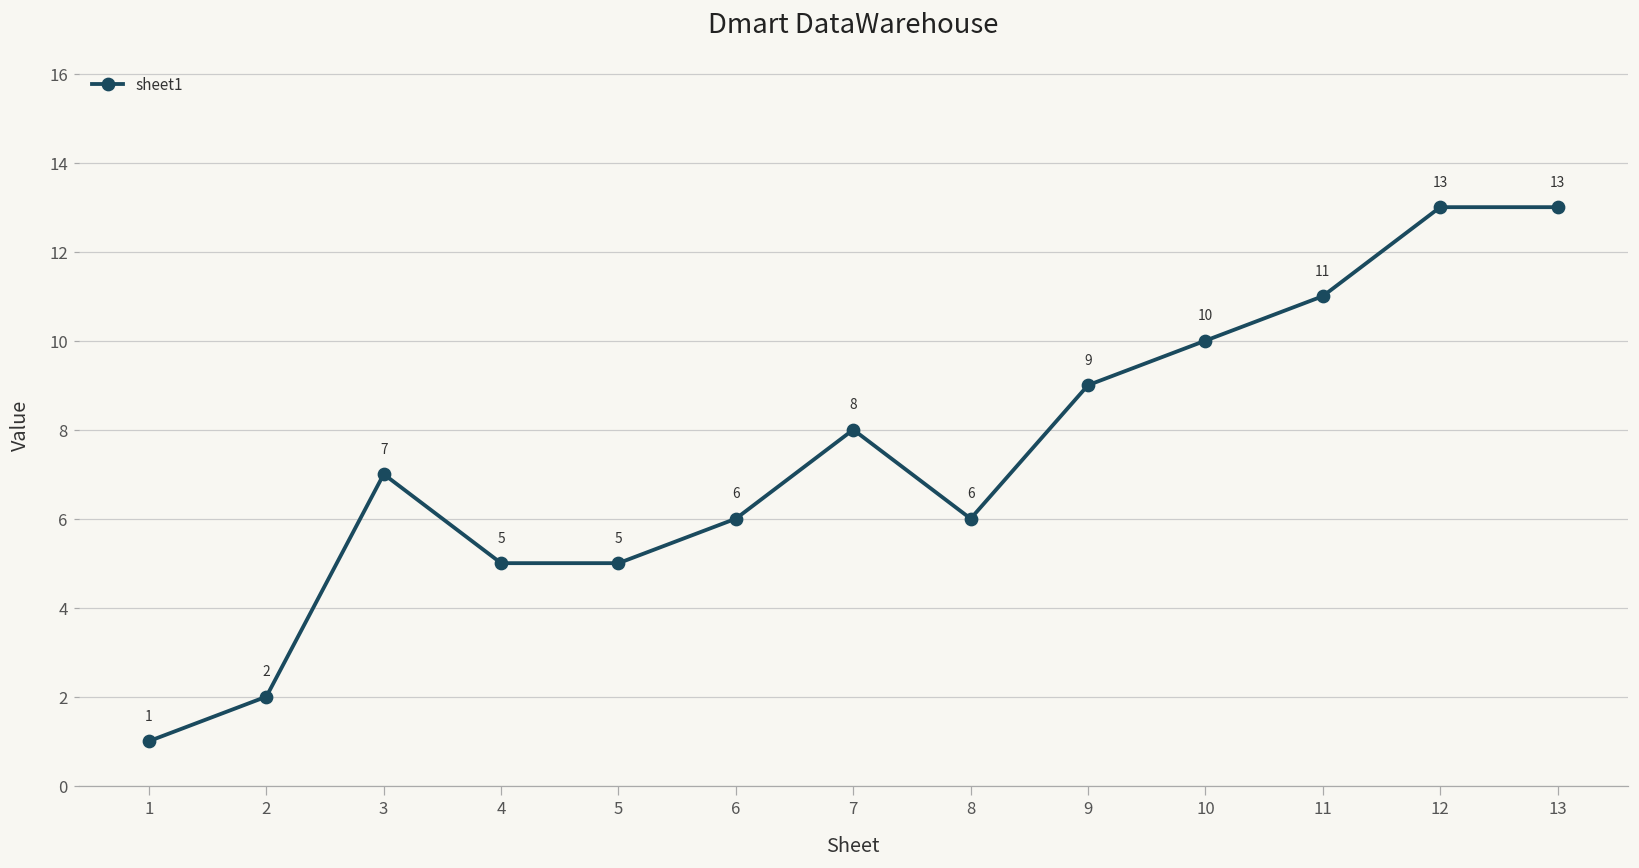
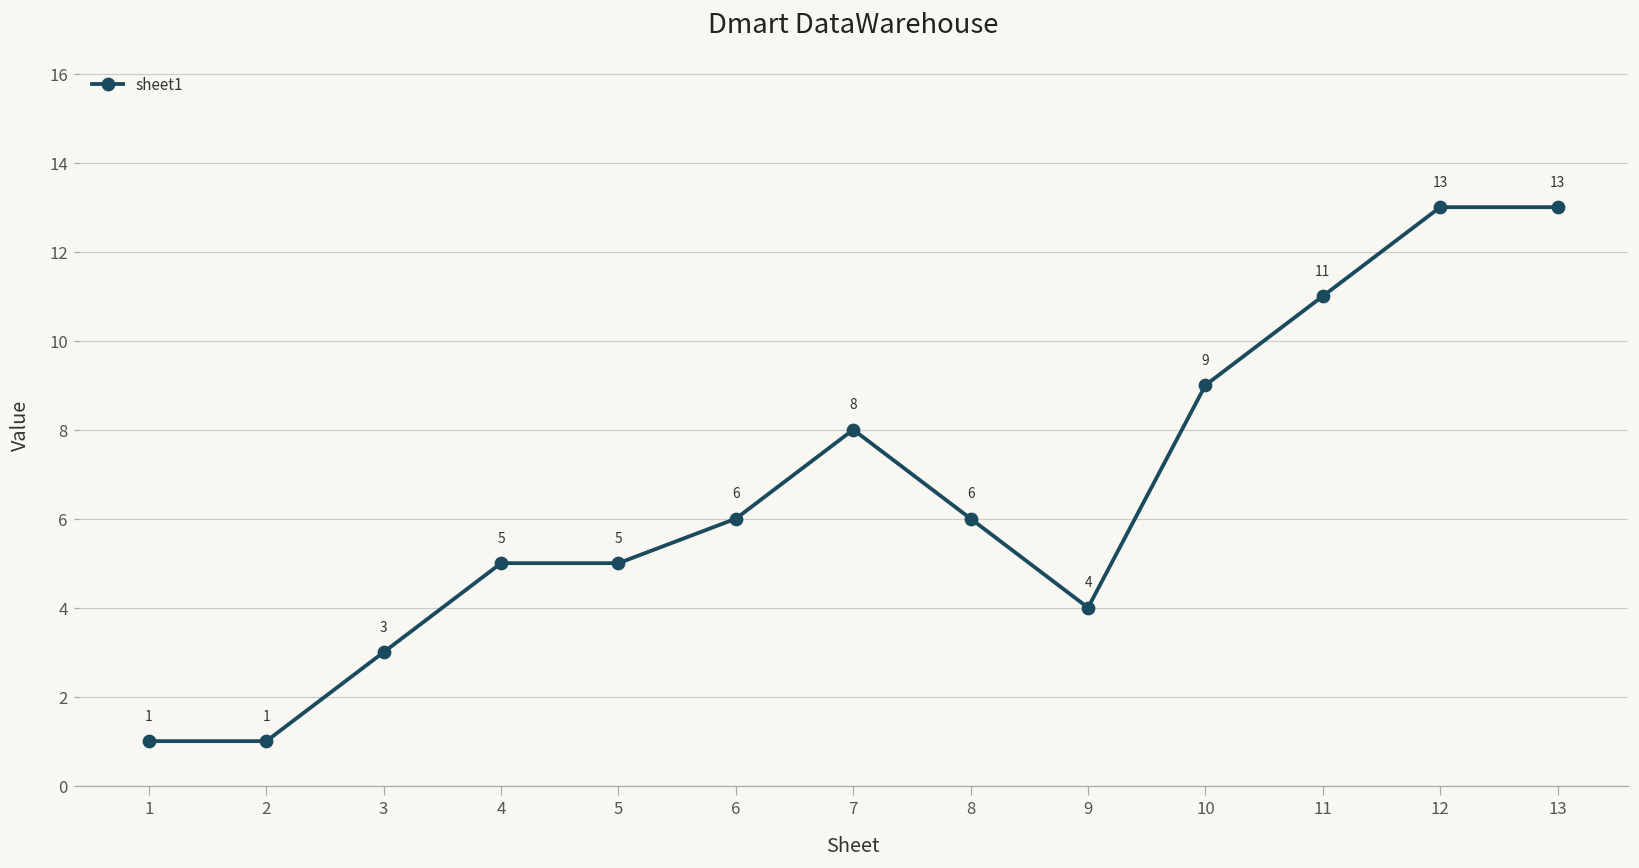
  {
    "1": 1,
-   "2": 2,
-   "3": 7,
+   "2": 1,
+   "3": 3,
    "4": 5,
    "5": 5,
    "6": 6,
    "7": 8,
    "8": 6,
-   "9": 9,
-   "10": 10,
+   "9": 4,
+   "10": 9,
    "11": 11,
    "12": 13,
    "13": 13
  }
